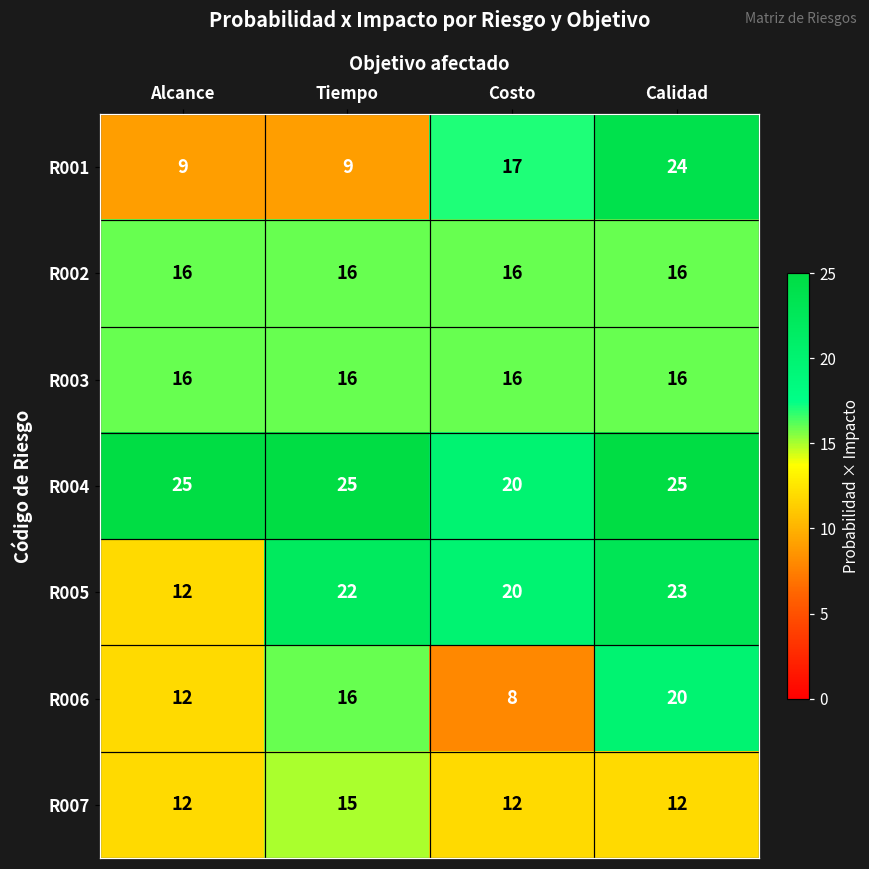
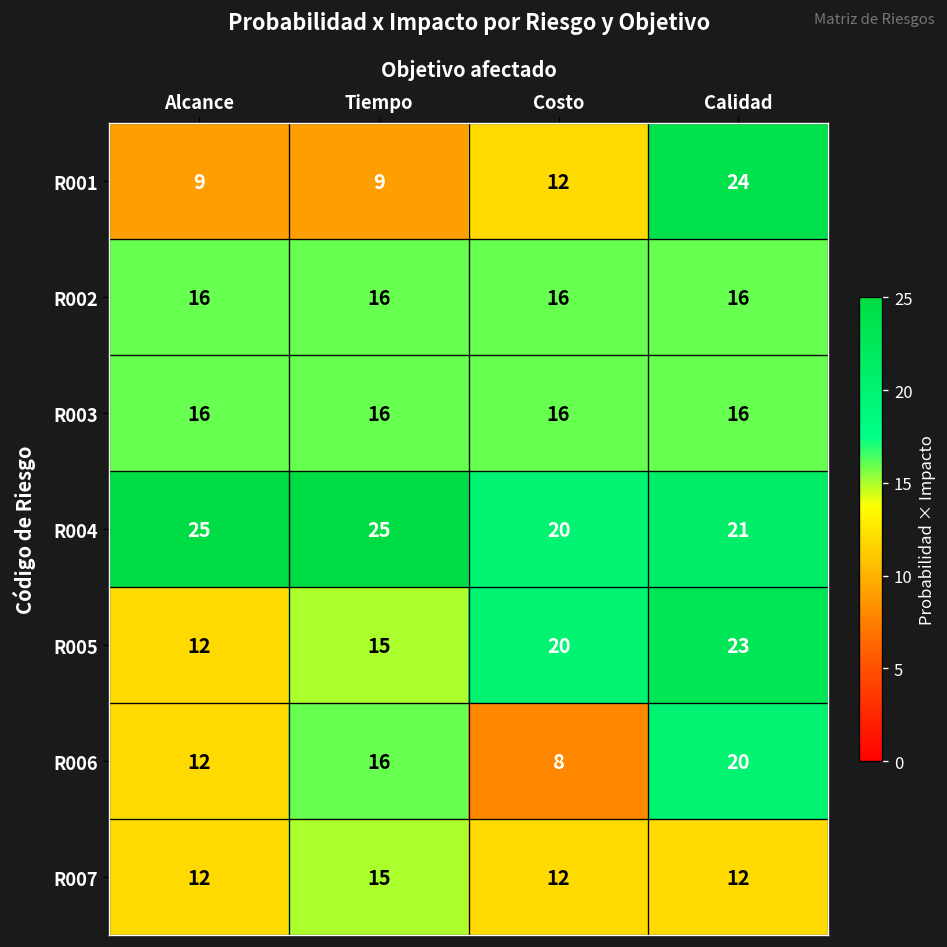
  {
    "R001": {
      "Alcance": 9,
      "Tiempo": 9,
-     "Costo": 17,
+     "Costo": 12,
      "Calidad": 24
    },
    "R002": {
      "Alcance": 16,
      "Tiempo": 16,
      "Costo": 16,
      "Calidad": 16
    },
    "R003": {
      "Alcance": 16,
      "Tiempo": 16,
      "Costo": 16,
      "Calidad": 16
    },
    "R004": {
      "Alcance": 25,
      "Tiempo": 25,
      "Costo": 20,
-     "Calidad": 25
+     "Calidad": 21
    },
    "R005": {
      "Alcance": 12,
-     "Tiempo": 22,
+     "Tiempo": 15,
      "Costo": 20,
      "Calidad": 23
    },
    "R006": {
      "Alcance": 12,
      "Tiempo": 16,
      "Costo": 8,
      "Calidad": 20
    },
    "R007": {
      "Alcance": 12,
      "Tiempo": 15,
      "Costo": 12,
      "Calidad": 12
    }
  }
